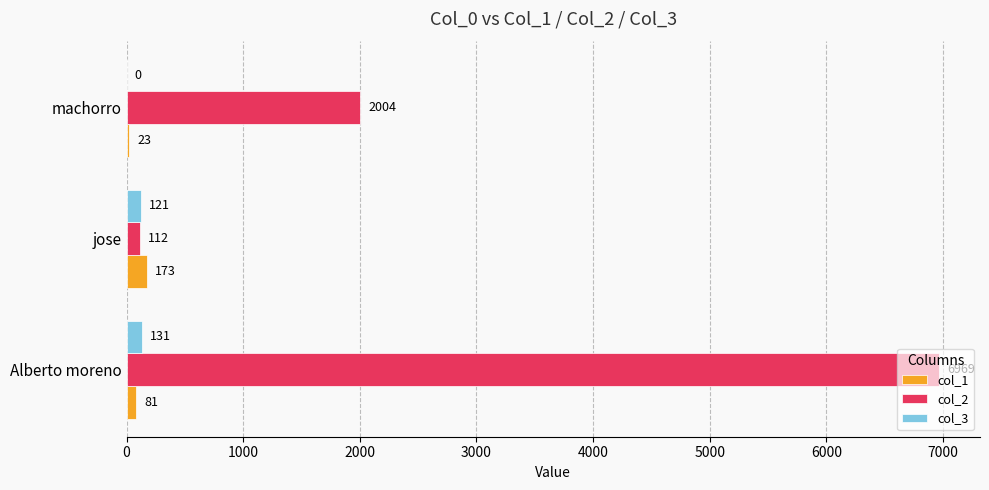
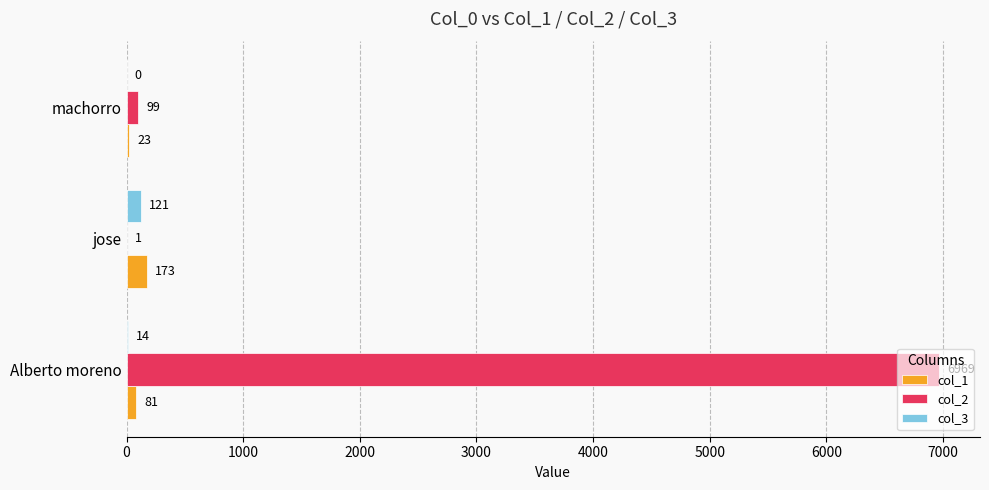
  {
    "col_1": {
      "machorro": 23,
      "jose": 173,
      "Alberto moreno": 81
    },
    "col_2": {
-     "machorro": 2004,
-     "jose": 112
+     "machorro": 99,
+     "jose": 1
    },
    "col_3": {
      "machorro": 0,
      "jose": 121,
-     "Alberto moreno": 131
+     "Alberto moreno": 14
    }
  }
